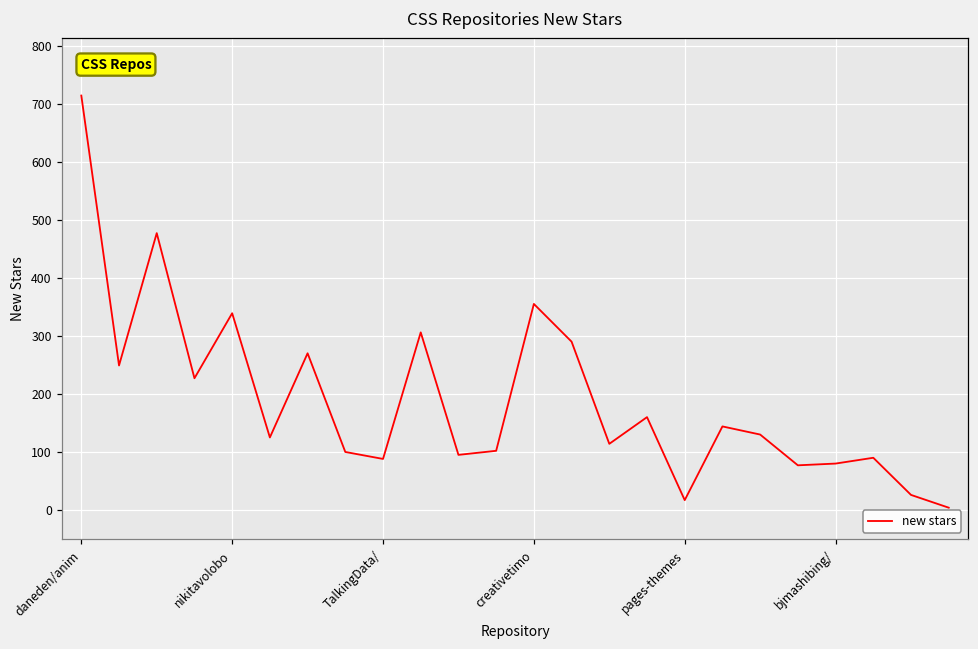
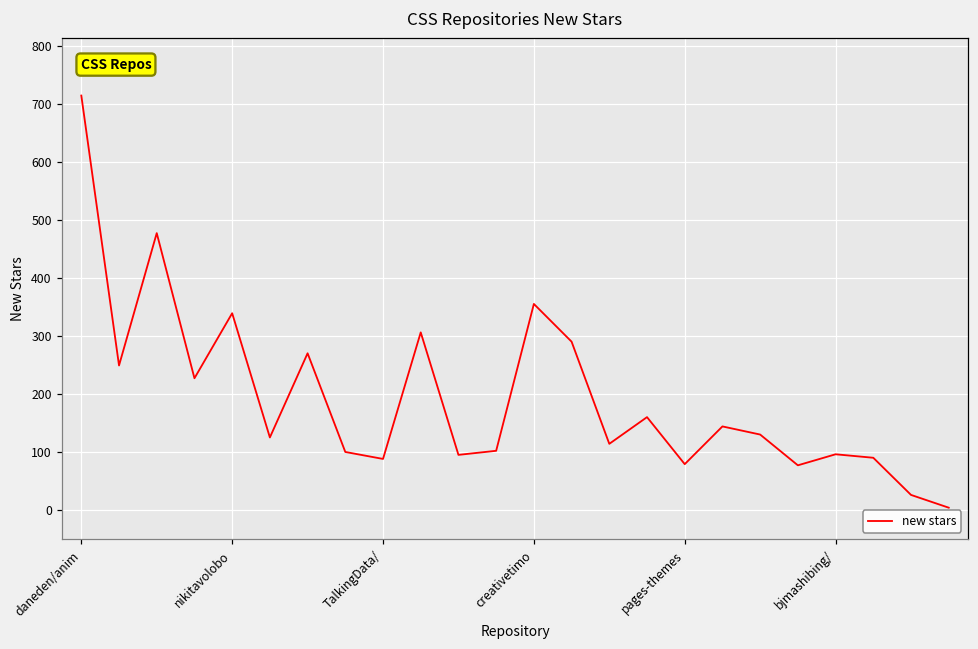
  {
    "daneden/anim": 710,
    "nikitavolobo": 340,
    "TalkingData/": 90,
    "creativetimo": 360,
-   "pages-themes": 20,
-   "bjmashibing/": 80
+   "pages-themes": 80,
+   "bjmashibing/": 100
  }
